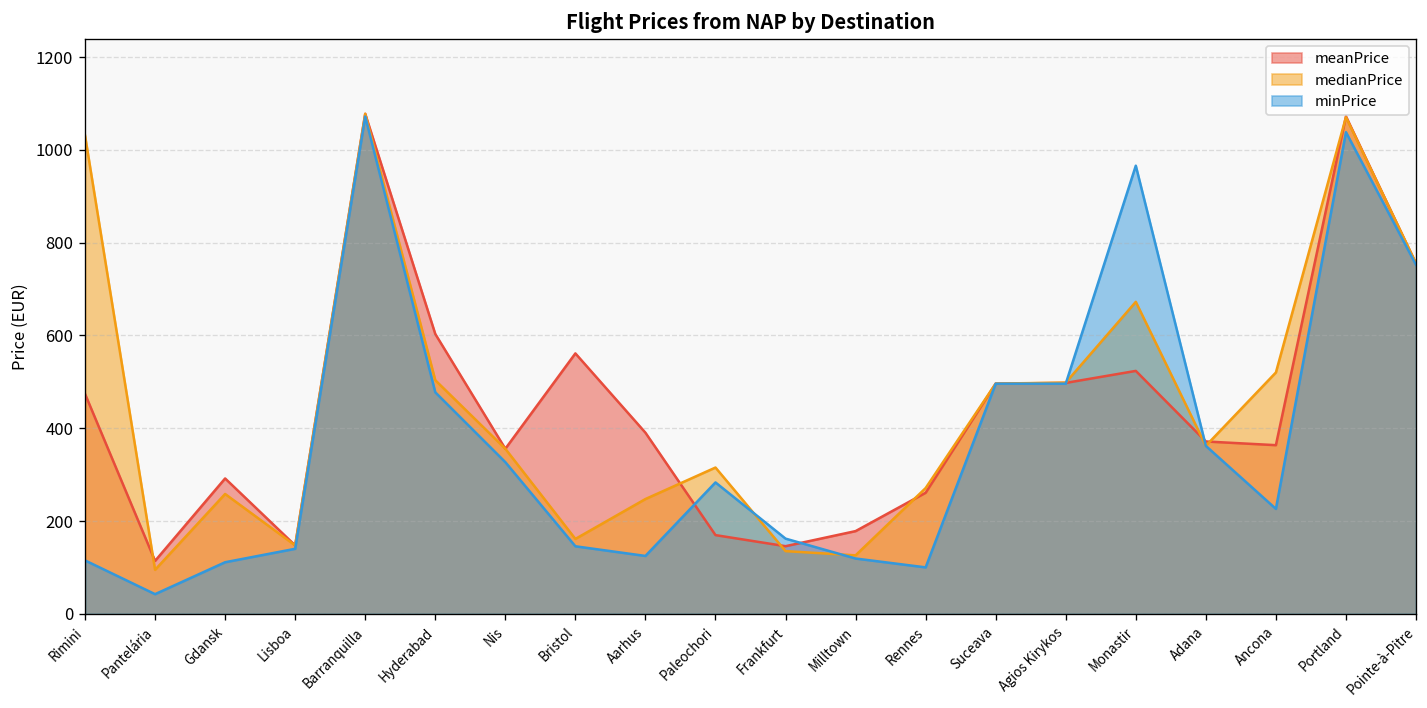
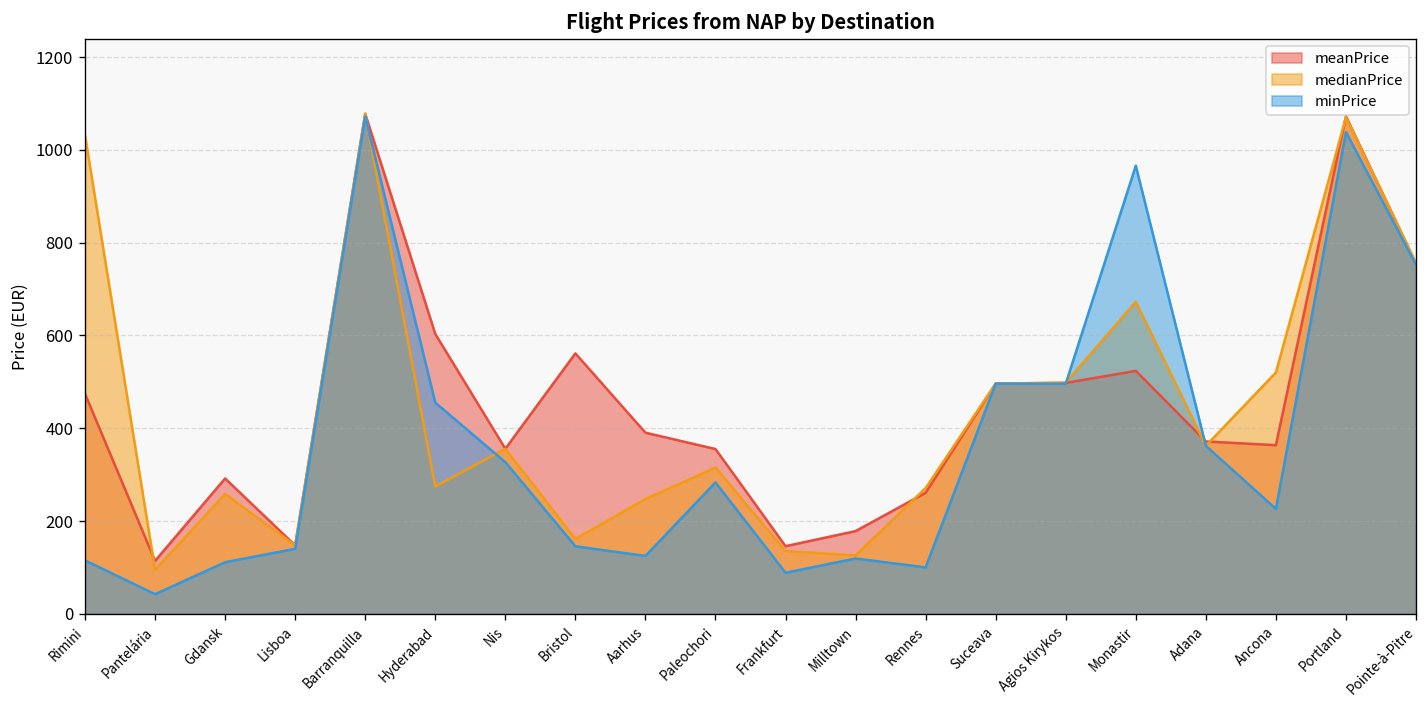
  {
    "meanPrice": {
      "Rimini": 470,
      "Pantelária": 110,
      "Gdansk": 290,
      "Hyderabad": 600,
      "Bristol": 560,
      "Aarhus": 390,
-     "Paleochori": 170,
+     "Paleochori": 360,
      "Frankfurt": 150,
      "Milltown": 180,
      "Rennes": 260,
      "Monastir": 520,
      "Adana": 370,
      "Ancona": 360
    },
    "medianPrice": {
      "Rimini": 1030,
      "Pantelária": 100,
      "Gdansk": 260,
-     "Hyderabad": 500,
+     "Hyderabad": 270,
      "Bristol": 160,
      "Aarhus": 250,
      "Paleochori": 320,
      "Frankfurt": 140,
      "Milltown": 130,
      "Rennes": 270,
      "Monastir": 670,
      "Ancona": 520
    },
    "minPrice": {
      "Rimini": 120,
      "Pantelária": 40,
      "Gdansk": 110,
      "Lisboa": 140,
-     "Hyderabad": 480,
+     "Hyderabad": 460,
      "Nis": 330,
      "Bristol": 150,
      "Aarhus": 120,
      "Paleochori": 280,
-     "Frankfurt": 160,
+     "Frankfurt": 90,
      "Milltown": 120,
      "Rennes": 100,
      "Monastir": 970,
      "Ancona": 230,
      "Portland": 1040
    }
  }
